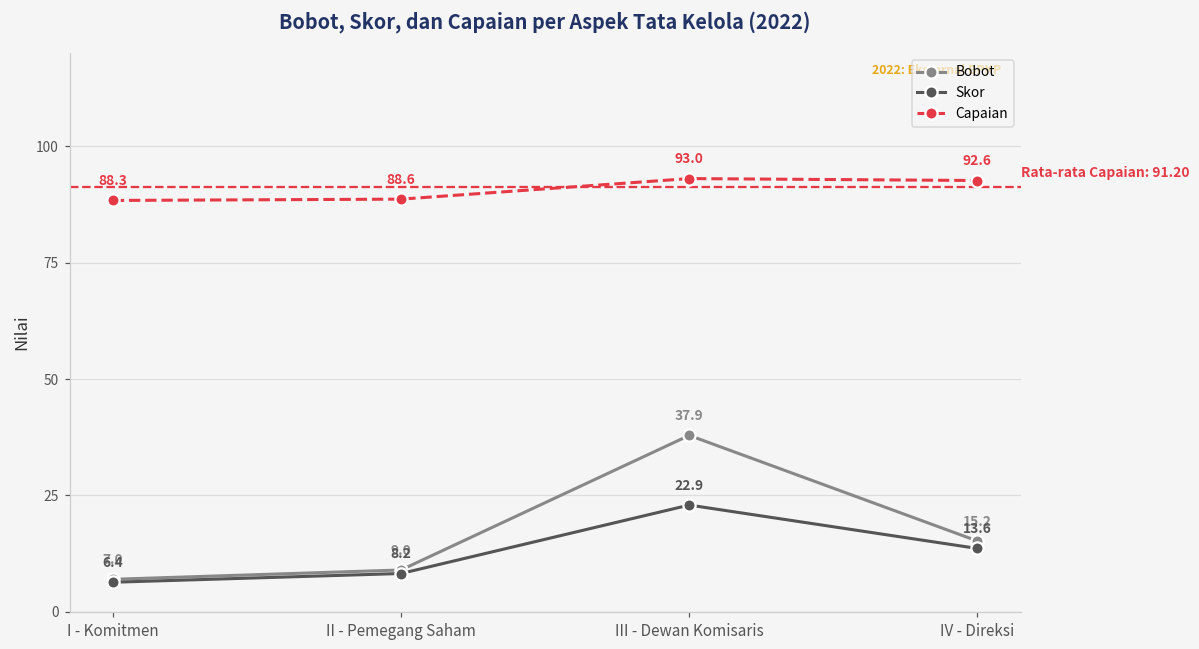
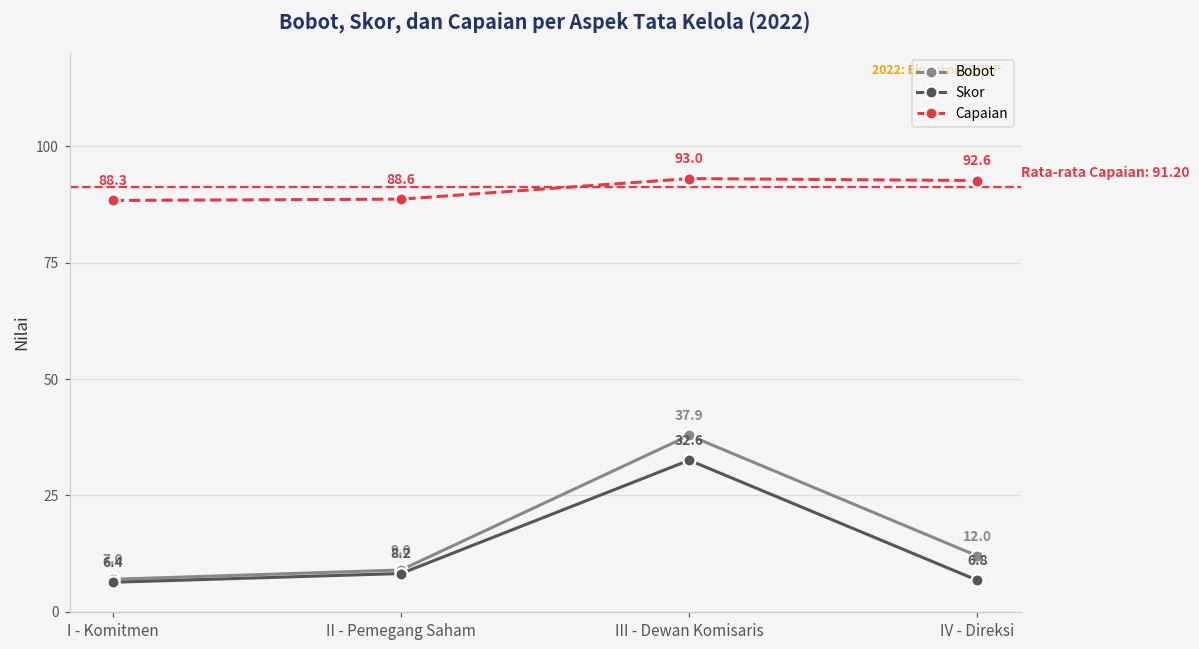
  {
    "Bobot": {
      "III - Dewan Komisaris": 37.9,
-     "IV - Direksi": 15.2
+     "IV - Direksi": 12.0
    },
    "Skor": {
-     "III - Dewan Komisaris": 22.9,
-     "IV - Direksi": 13.6
+     "III - Dewan Komisaris": 32.6,
+     "IV - Direksi": 6.8
    },
    "Capaian": {
      "I - Komitmen": 88.3,
      "II - Pemegang Saham": 88.6,
      "III - Dewan Komisaris": 93.0,
      "IV - Direksi": 92.6
    }
  }
